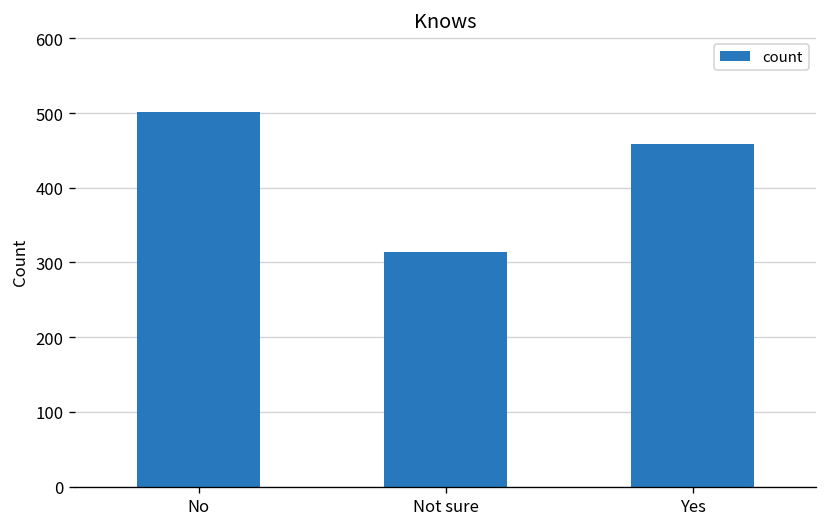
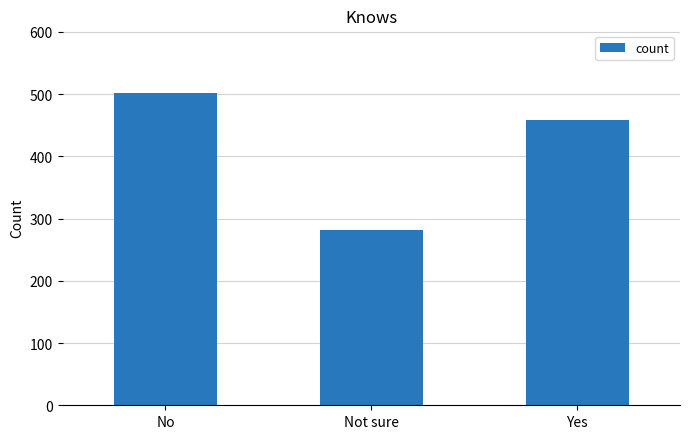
  {
    "No": 500,
-   "Not sure": 310,
+   "Not sure": 280,
    "Yes": 460
  }
